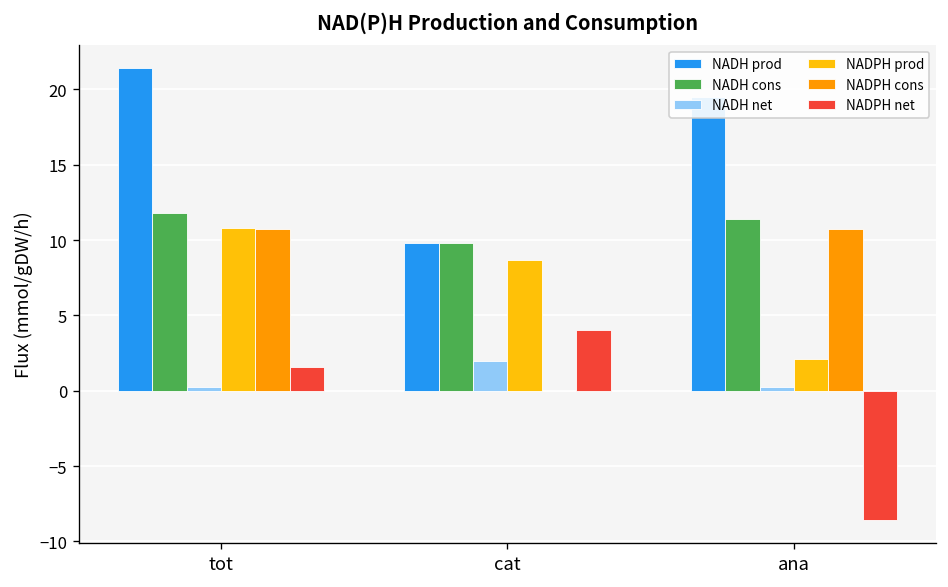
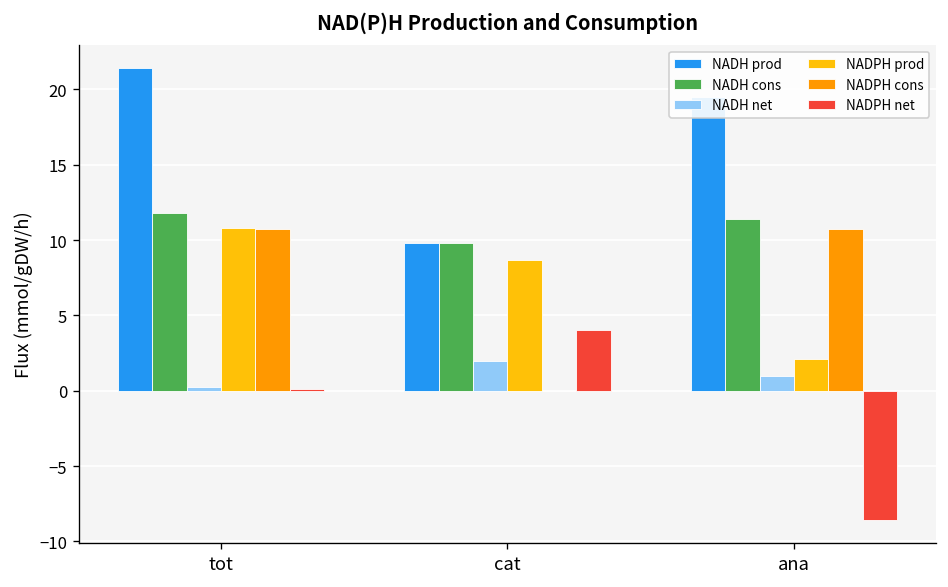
  {
    "NADH prod": {
      "tot": 21.4,
      "cat": 9.8
    },
    "NADH cons": {
      "tot": 11.8,
      "cat": 9.8,
      "ana": 11.4
    },
    "NADH net": {
      "tot": 0.2,
      "cat": 2.0,
-     "ana": 0.2
+     "ana": 1.0
    },
    "NADPH net": {
-     "tot": 1.6,
+     "tot": 0.1,
      "cat": 4.0,
      "ana": -8.6
    }
  }
